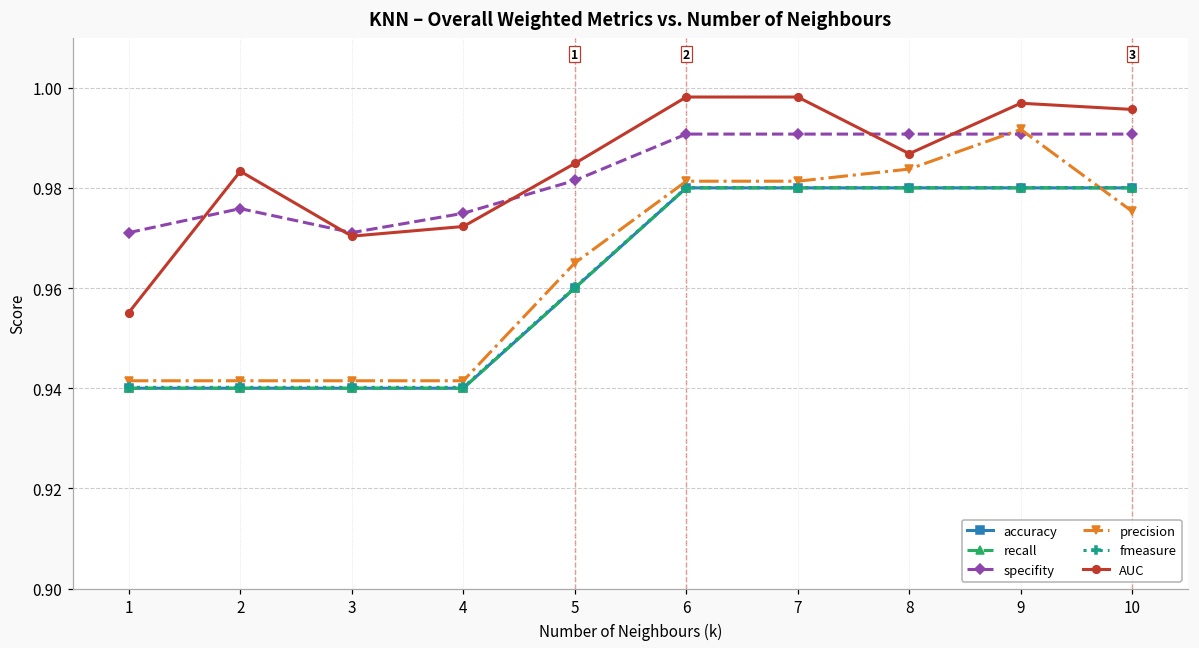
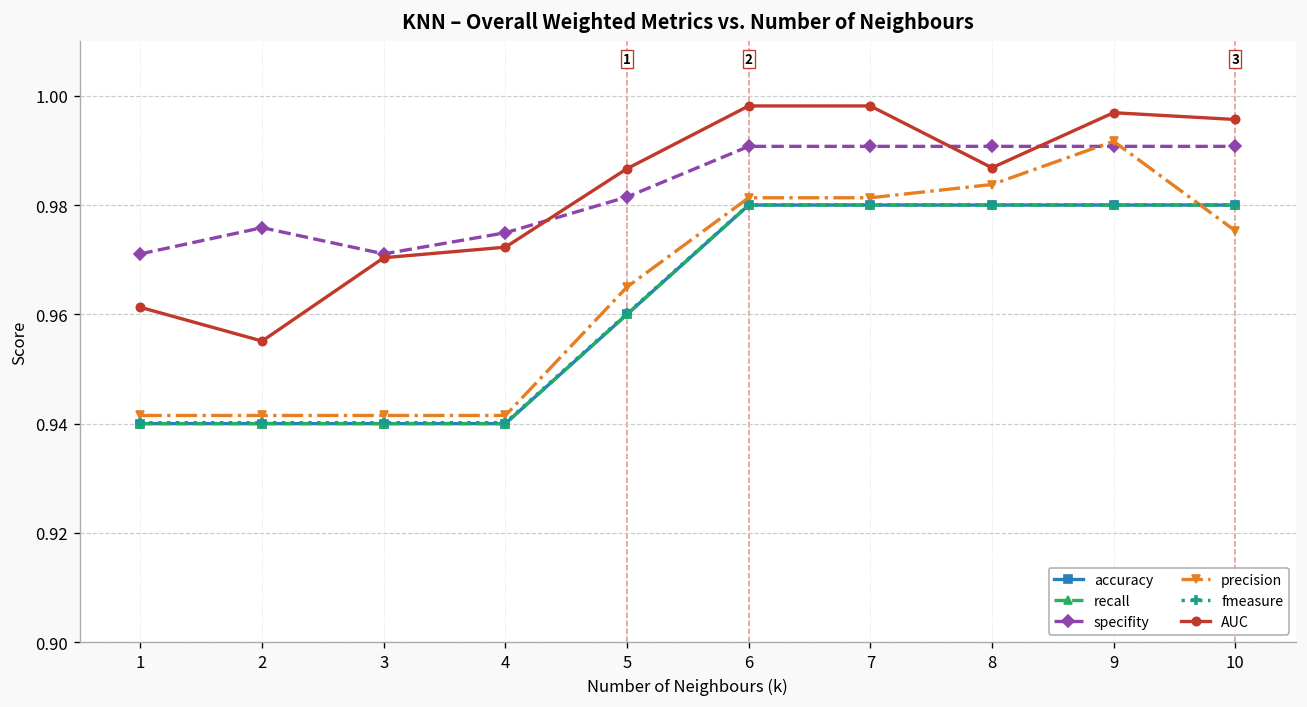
  {
    "specifity": {
      "1": 0.971,
      "2": 0.976,
      "3": 0.971,
      "4": 0.975,
      "5": 0.981,
      "6": 0.991,
      "7": 0.991,
      "8": 0.991,
      "9": 0.991,
      "10": 0.991
    },
    "precision": {
      "1": 0.941,
      "2": 0.941,
      "3": 0.941,
      "4": 0.941,
      "5": 0.965,
      "6": 0.981,
      "7": 0.981,
      "8": 0.984,
      "9": 0.992,
      "10": 0.975
    },
    "AUC": {
-     "1": 0.955,
-     "2": 0.983,
+     "1": 0.961,
+     "2": 0.955,
      "3": 0.970,
      "4": 0.972,
-     "5": 0.985,
+     "5": 0.987,
      "6": 0.998,
      "7": 0.998,
      "8": 0.987,
      "9": 0.997,
      "10": 0.996
    }
  }
